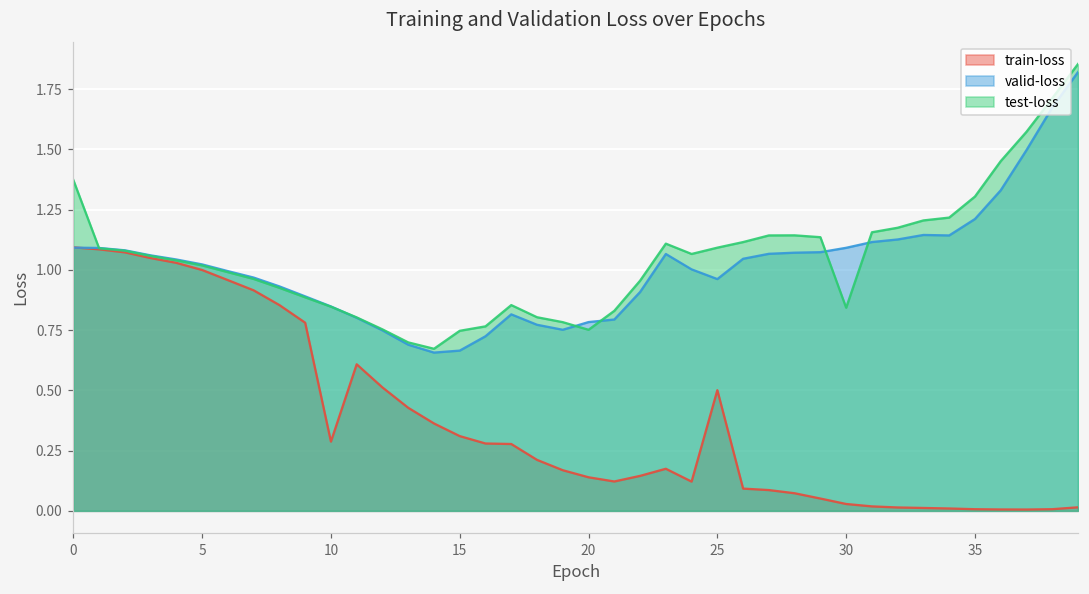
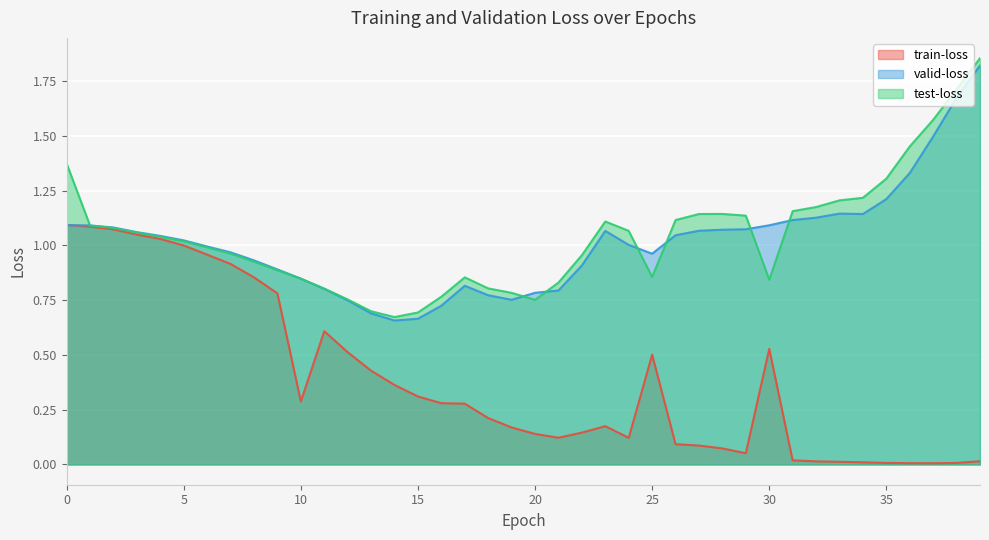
  {
    "train-loss": {
      "5": 1.00,
      "10": 0.29,
      "15": 0.31,
      "20": 0.14,
      "25": 0.50,
-     "30": 0.03,
+     "30": 0.53,
      "35": 0.01
    },
    "valid-loss": {
      "15": 0.66,
      "20": 0.78,
      "25": 0.96,
      "30": 1.09,
      "35": 1.21
    },
    "test-loss": {
      "0": 1.37,
-     "15": 0.75,
+     "15": 0.69,
      "20": 0.75,
-     "25": 1.09,
+     "25": 0.86,
      "30": 0.84,
      "35": 1.30
    }
  }
